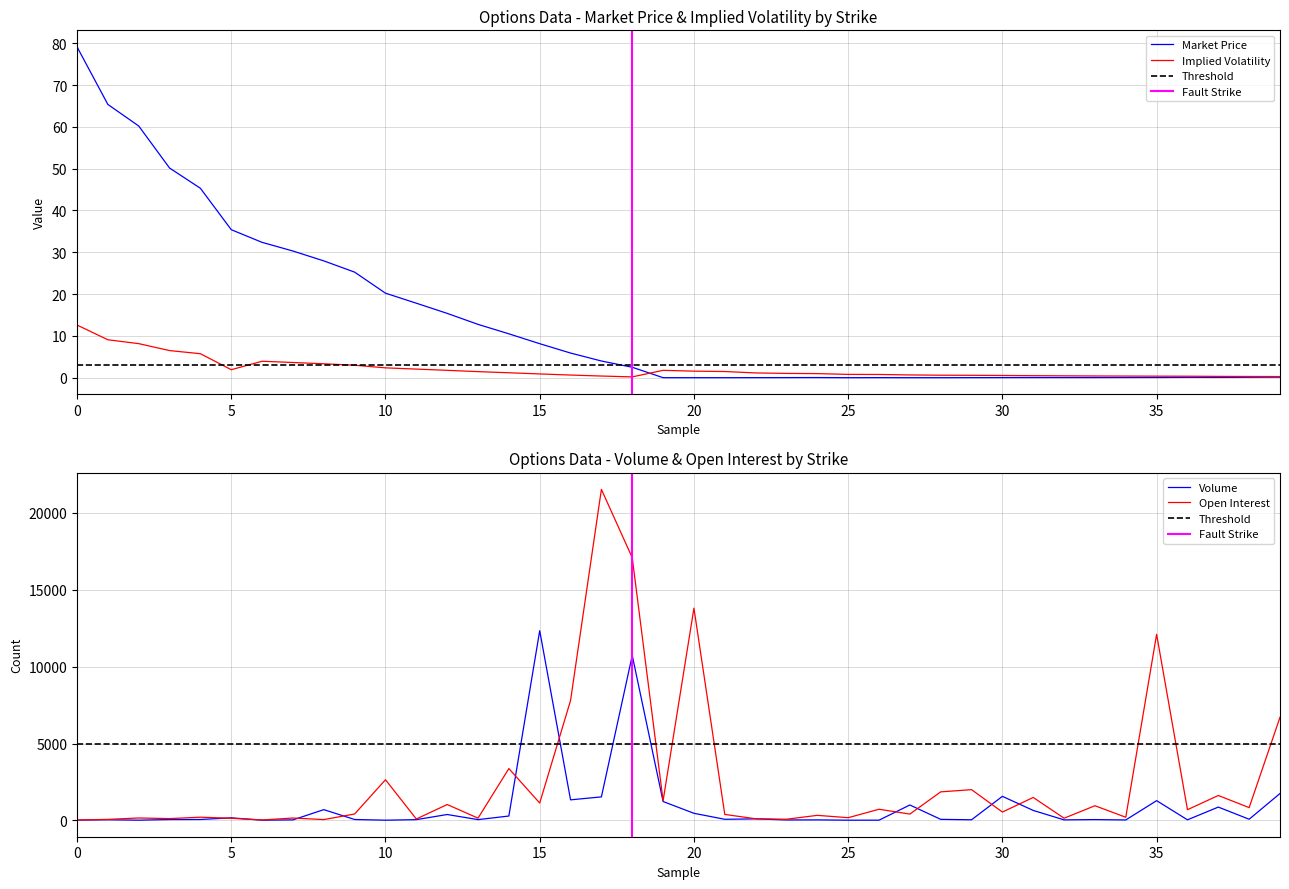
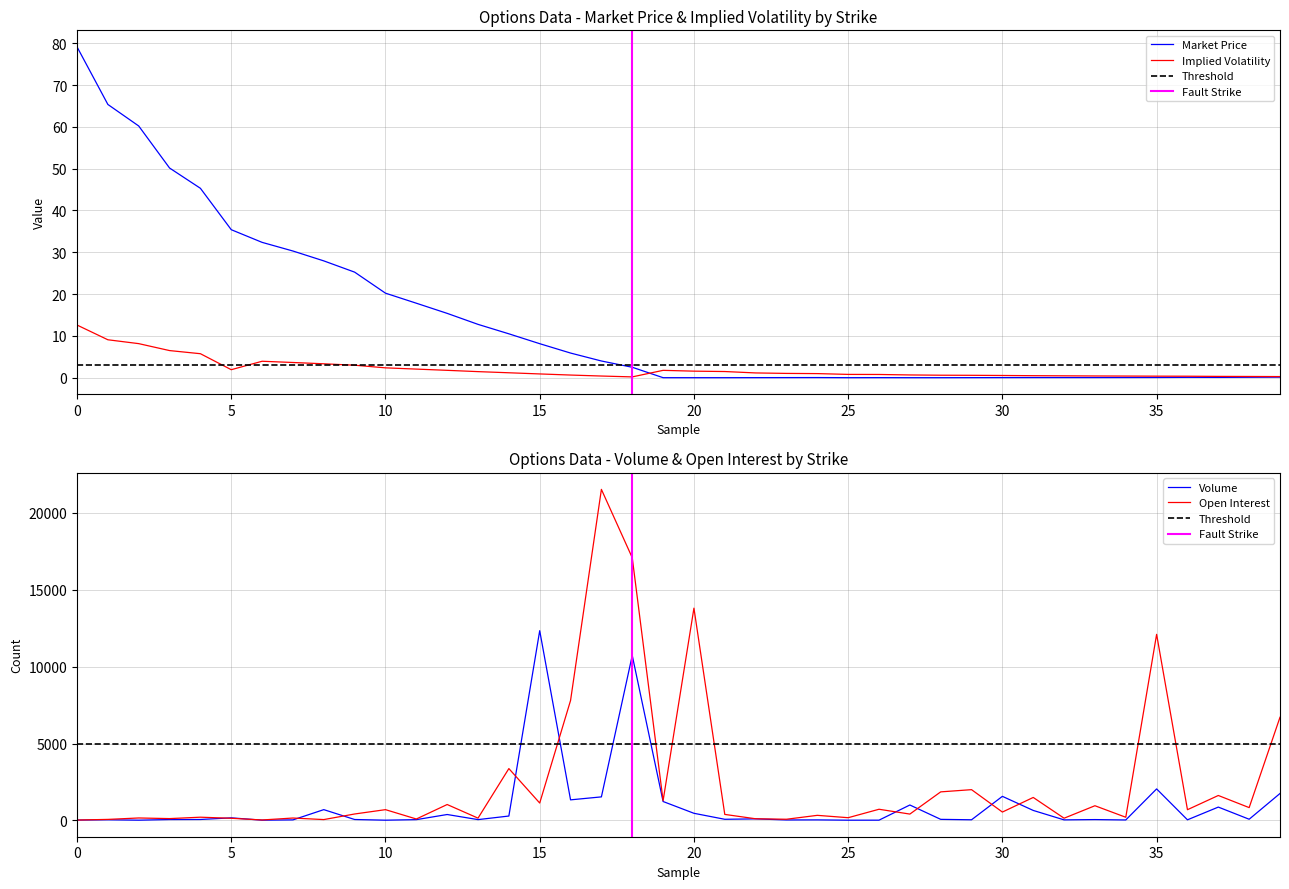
  {
    "Options Data - Market Price & Implied Volatility by Strike": {
      "Market Price": {
        "0": 79,
        "5": 35,
        "10": 20,
        "15": 8,
        "20": 0,
        "25": 0
      },
      "Implied Volatility": {
        "0": 13,
        "5": 2,
        "10": 2,
        "15": 1,
        "20": 2,
        "25": 1
      }
    },
    "Options Data - Volume & Open Interest by Strike": {
      "Volume": {
        "10": 0,
        "15": 12300,
        "20": 500,
        "30": 1600,
-       "35": 1300
+       "35": 2000
      },
      "Open Interest": {
-       "10": 2600,
+       "10": 700,
        "15": 1100,
        "20": 13800,
        "30": 500,
        "35": 12100
      }
    }
  }
